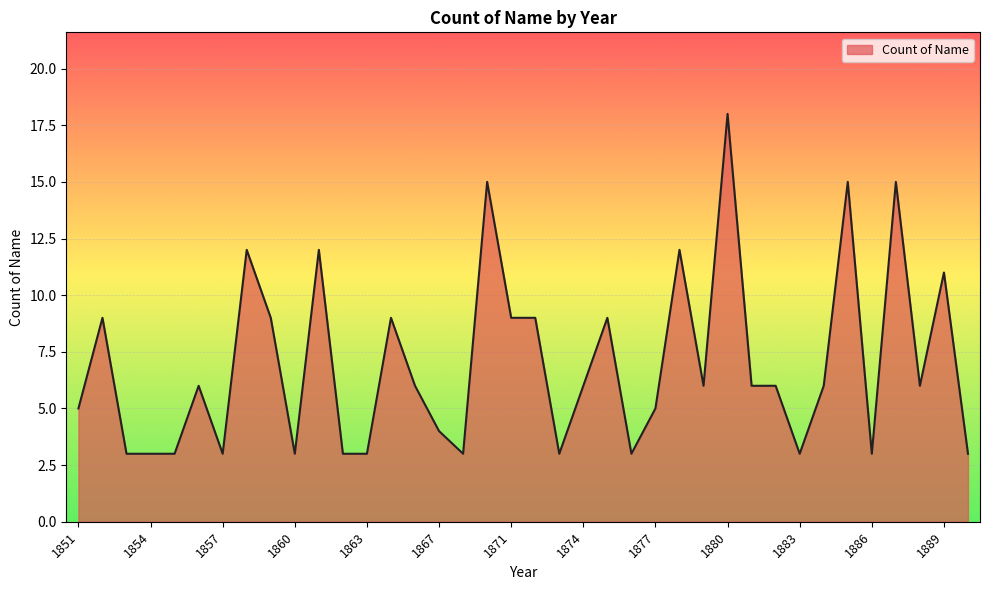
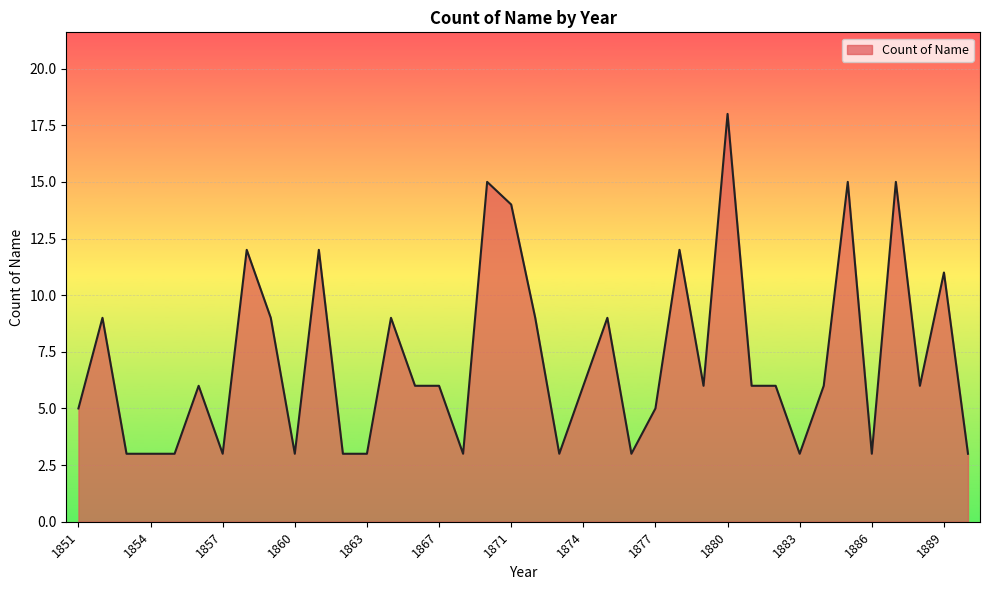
  {
    "1851": 5,
    "1854": 3,
    "1857": 3,
    "1860": 3,
    "1863": 3,
-   "1867": 4,
-   "1871": 9,
+   "1867": 6,
+   "1871": 14,
    "1874": 6,
    "1877": 5,
    "1880": 18,
    "1883": 3,
    "1886": 3,
    "1889": 11
  }
